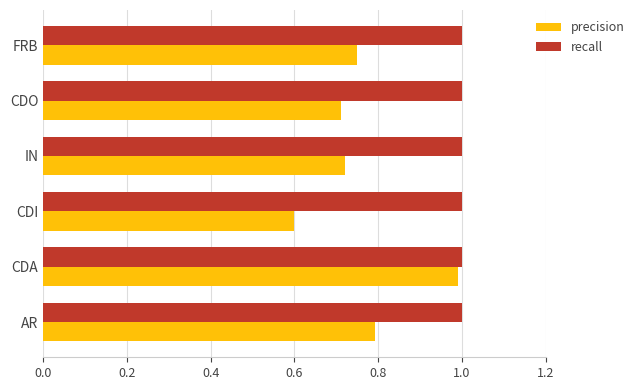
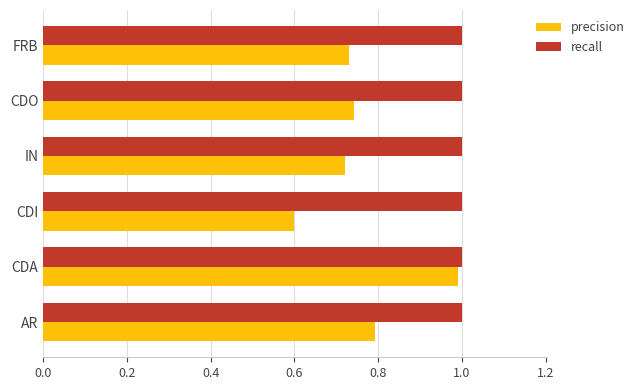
  {
    "precision": {
-     "FRB": 0.75,
-     "CDO": 0.71,
+     "FRB": 0.73,
+     "CDO": 0.74,
      "IN": 0.72,
      "CDI": 0.60,
      "CDA": 0.99,
      "AR": 0.79
    },
    "recall": {
      "FRB": 1.00,
      "CDO": 1.00,
      "IN": 1.00,
      "CDI": 1.00,
      "CDA": 1.00,
      "AR": 1.00
    }
  }
